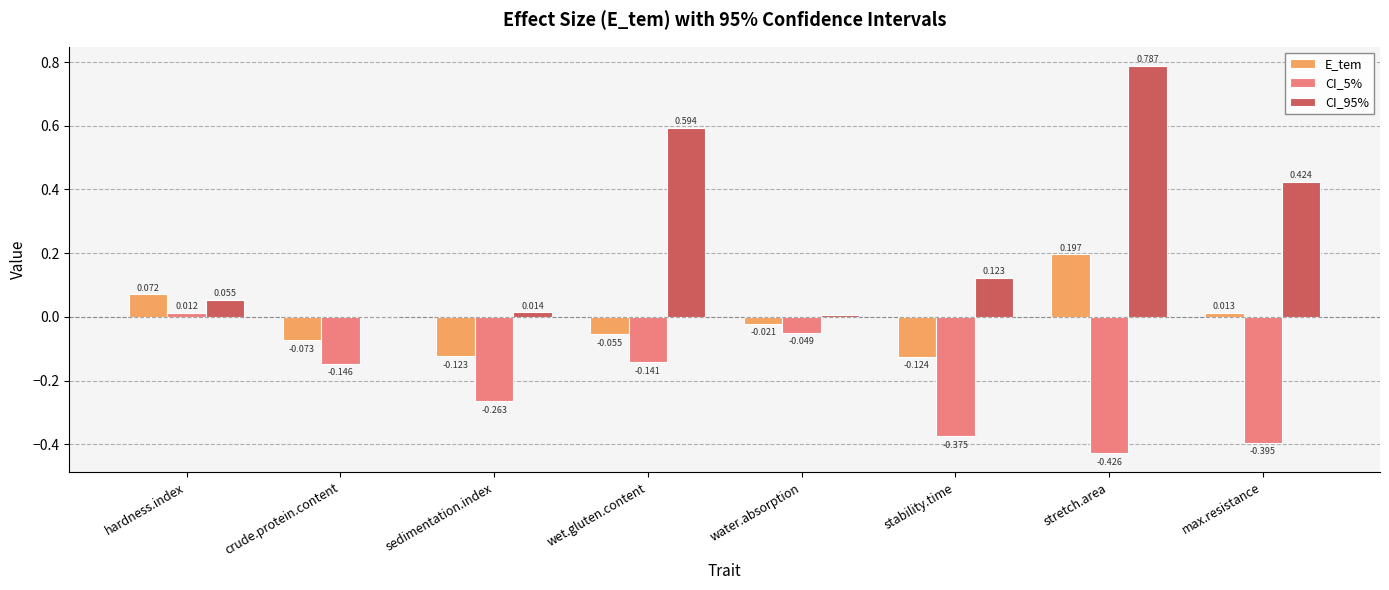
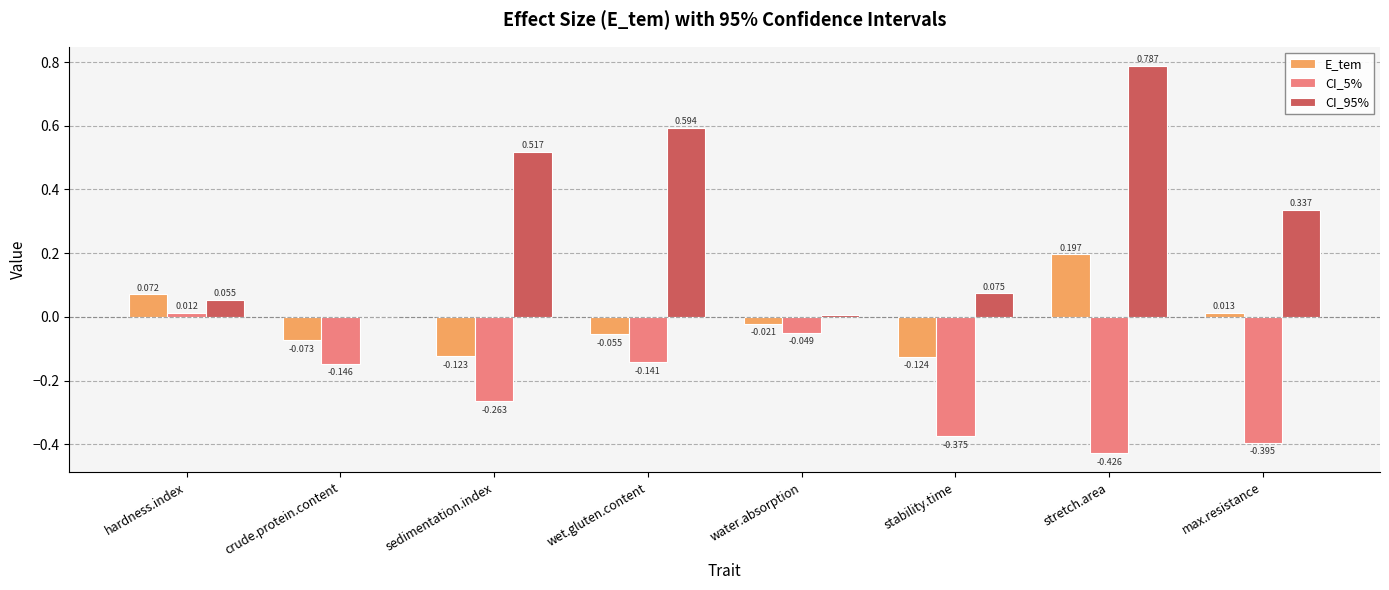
  {
    "CI_95%": {
      "hardness.index": 0.055,
-     "sedimentation.index": 0.014,
+     "sedimentation.index": 0.517,
      "wet.gluten.content": 0.594,
-     "stability.time": 0.123,
+     "stability.time": 0.075,
      "stretch.area": 0.787,
-     "max.resistance": 0.424
+     "max.resistance": 0.337
    }
  }
